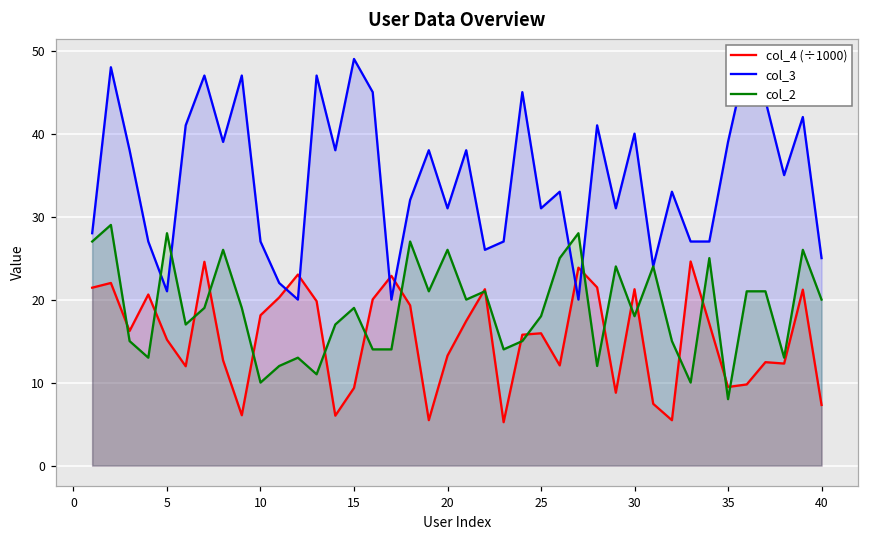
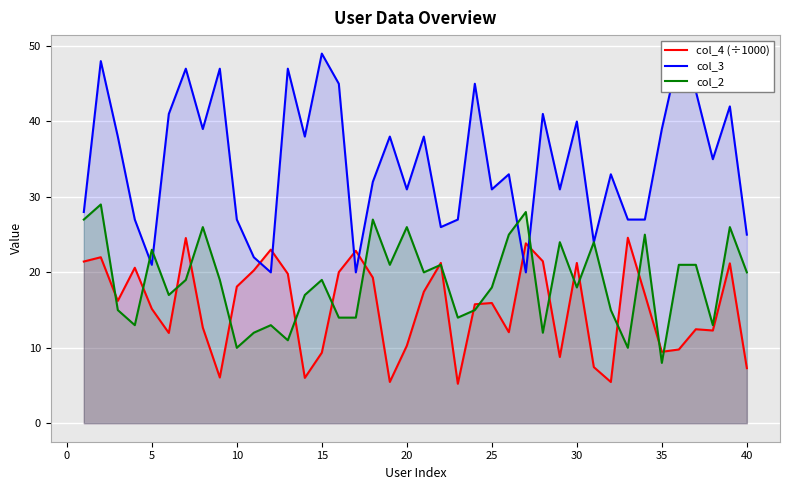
  {
    "col_4 (÷1000)": {
      "5": 15,
      "10": 18,
      "15": 9,
-     "20": 13,
+     "20": 10,
      "25": 16,
      "30": 21,
      "35": 9,
      "40": 7
    },
    "col_3": {
      "5": 21,
      "10": 27,
      "15": 49,
      "20": 31,
      "25": 31,
      "30": 40,
      "35": 39,
      "40": 25
    },
    "col_2": {
-     "5": 28,
+     "5": 23,
      "10": 10,
      "15": 19,
      "20": 26,
      "25": 18,
      "30": 18,
      "35": 8,
      "40": 20
    }
  }
